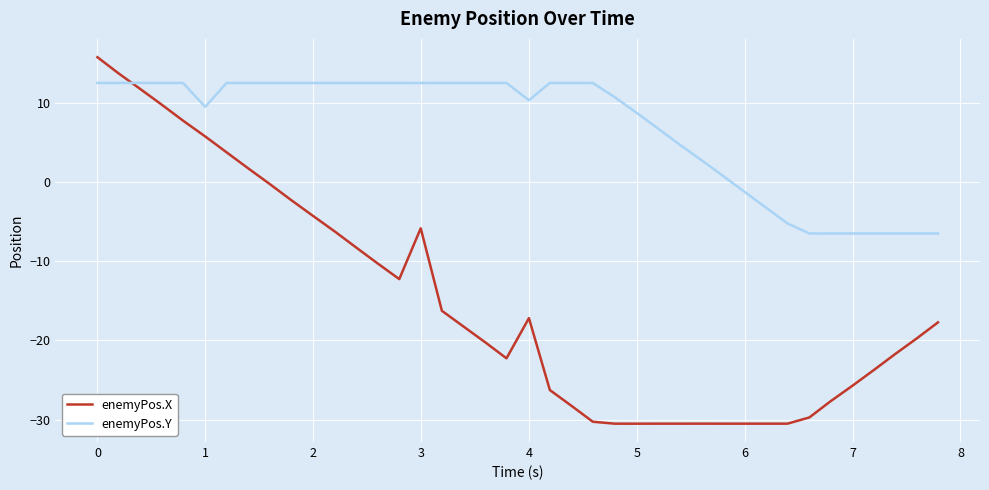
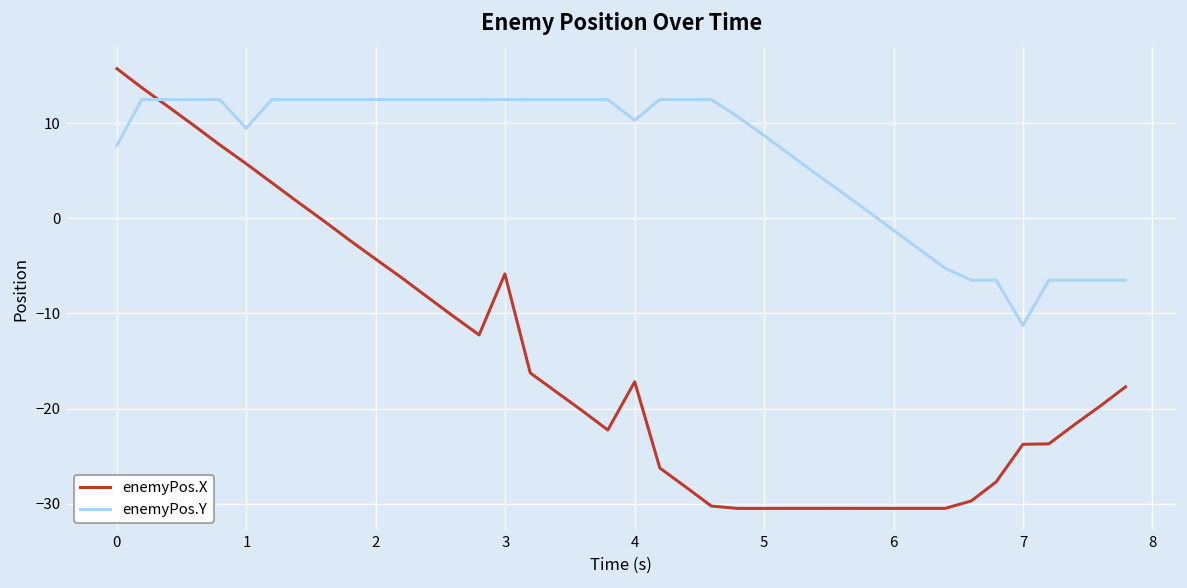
  {
    "enemyPos.X": {
      "0": 16,
      "1": 6,
      "3": -6,
      "4": -17,
      "6": -30,
-     "7": -26
+     "7": -24
    },
    "enemyPos.Y": {
-     "0": 13,
+     "0": 8,
      "1": 9,
      "3": 12,
      "4": 10,
      "6": -1,
-     "7": -6
+     "7": -11
    }
  }
